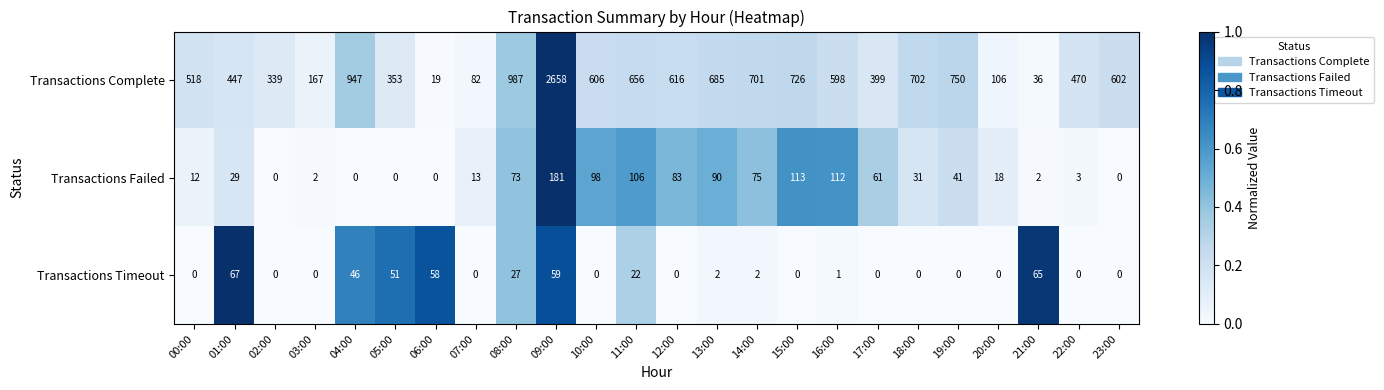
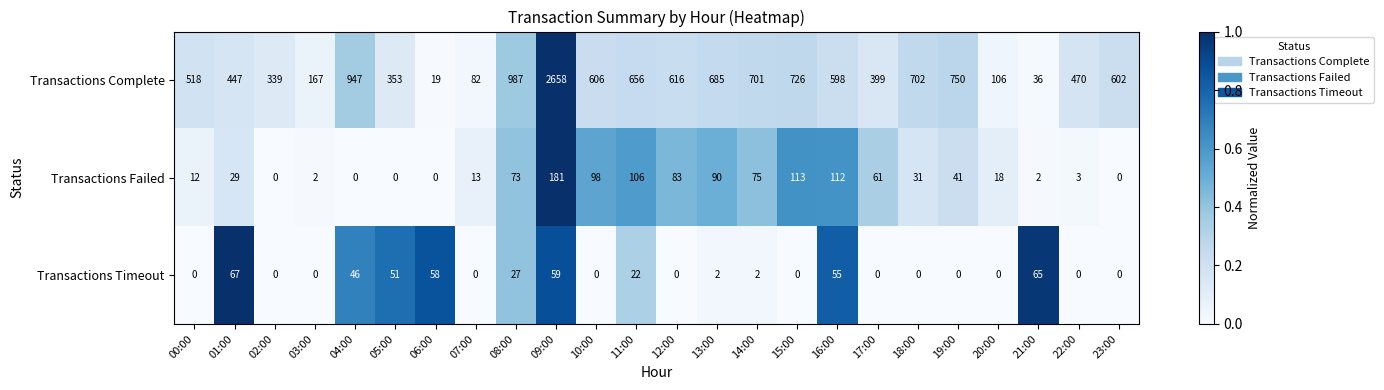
  {
    "Transactions Complete": {
      "00:00": 518,
      "01:00": 447,
      "02:00": 339,
      "03:00": 167,
      "04:00": 947,
      "05:00": 353,
      "06:00": 19,
      "07:00": 82,
      "08:00": 987,
      "09:00": 2658,
      "10:00": 606,
      "11:00": 656,
      "12:00": 616,
      "13:00": 685,
      "14:00": 701,
      "15:00": 726,
      "16:00": 598,
      "17:00": 399,
      "18:00": 702,
      "19:00": 750,
      "20:00": 106,
      "21:00": 36,
      "22:00": 470,
      "23:00": 602
    },
    "Transactions Failed": {
      "00:00": 12,
      "01:00": 29,
      "02:00": 0,
      "03:00": 2,
      "04:00": 0,
      "05:00": 0,
      "06:00": 0,
      "07:00": 13,
      "08:00": 73,
      "09:00": 181,
      "10:00": 98,
      "11:00": 106,
      "12:00": 83,
      "13:00": 90,
      "14:00": 75,
      "15:00": 113,
      "16:00": 112,
      "17:00": 61,
      "18:00": 31,
      "19:00": 41,
      "20:00": 18,
      "21:00": 2,
      "22:00": 3,
      "23:00": 0
    },
    "Transactions Timeout": {
      "00:00": 0,
      "01:00": 67,
      "02:00": 0,
      "03:00": 0,
      "04:00": 46,
      "05:00": 51,
      "06:00": 58,
      "07:00": 0,
      "08:00": 27,
      "09:00": 59,
      "10:00": 0,
      "11:00": 22,
      "12:00": 0,
      "13:00": 2,
      "14:00": 2,
      "15:00": 0,
-     "16:00": 1,
+     "16:00": 55,
      "17:00": 0,
      "18:00": 0,
      "19:00": 0,
      "20:00": 0,
      "21:00": 65,
      "22:00": 0,
      "23:00": 0
    }
  }
